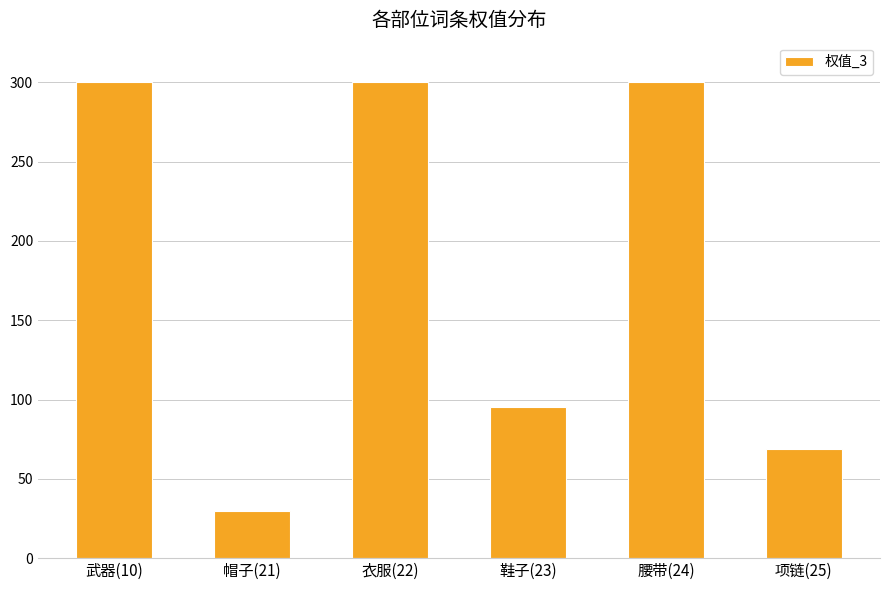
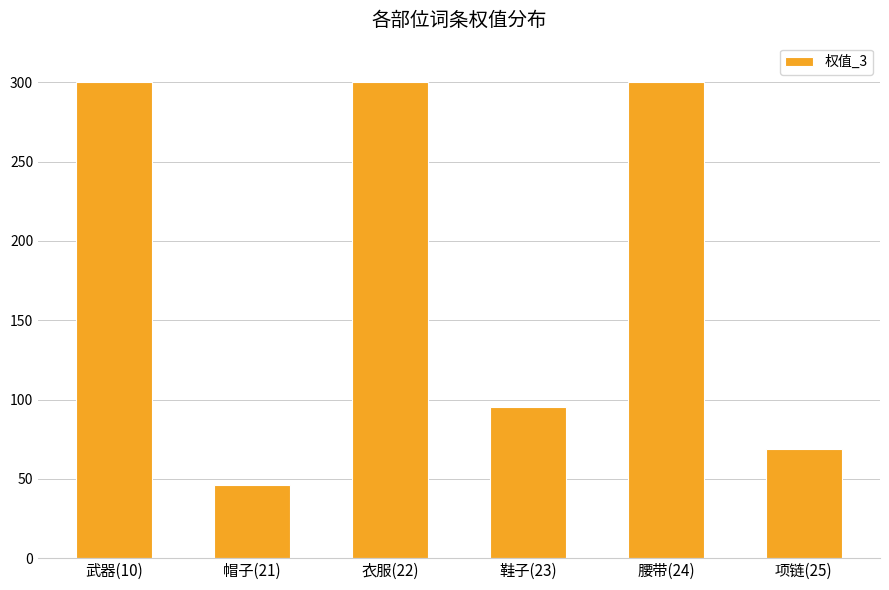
  {
    "武器(10)": 300,
-   "帽子(21)": 30,
+   "帽子(21)": 46,
    "衣服(22)": 300,
    "鞋子(23)": 95,
    "腰带(24)": 300,
    "项链(25)": 69
  }
